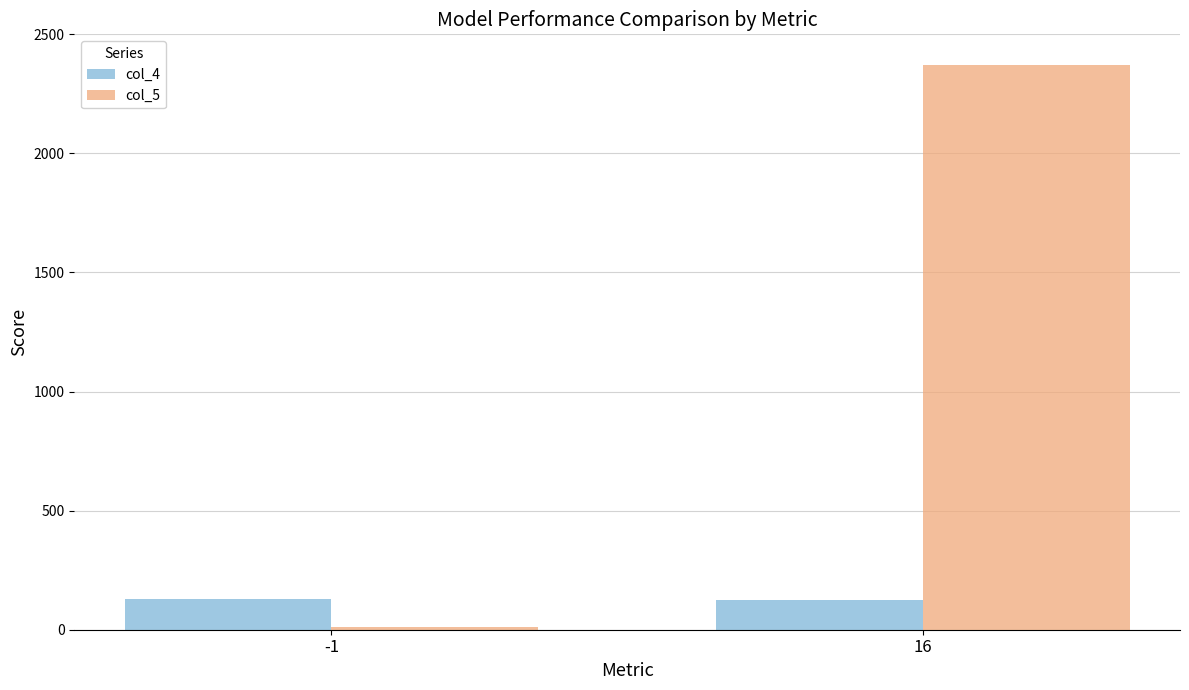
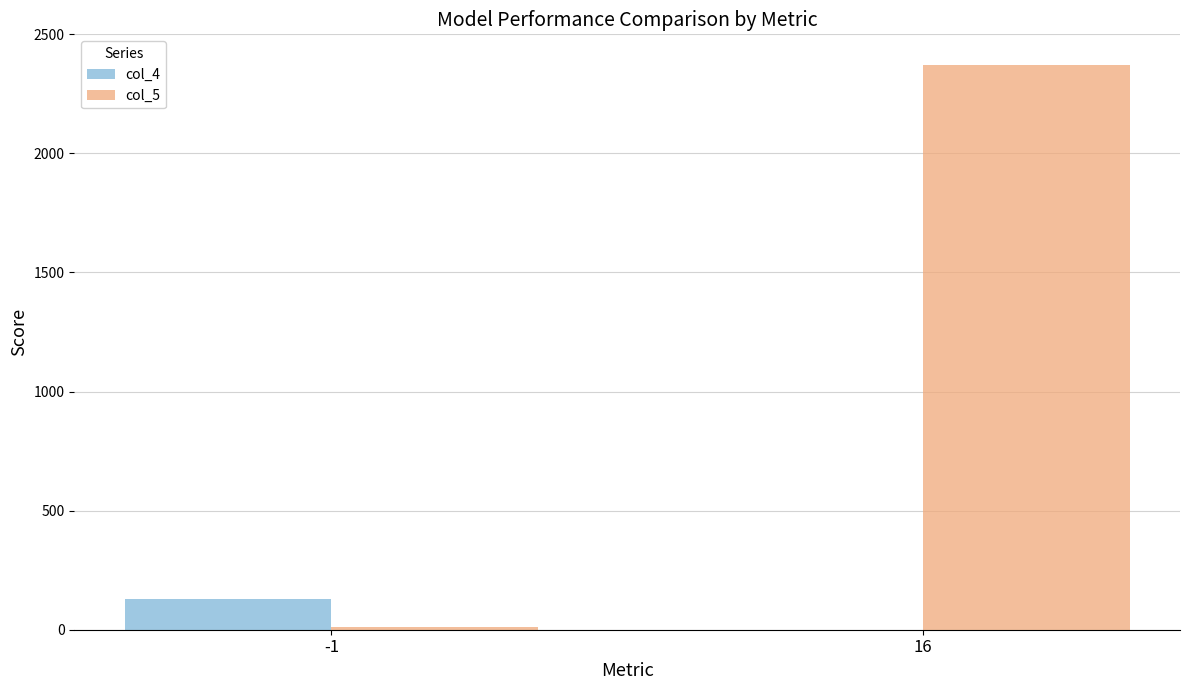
  {
    "col_4": {
      "-1": 130,
-     "16": 130
+     "16": 0
    },
    "col_5": {
      "-1": 10,
      "16": 2370
    }
  }
